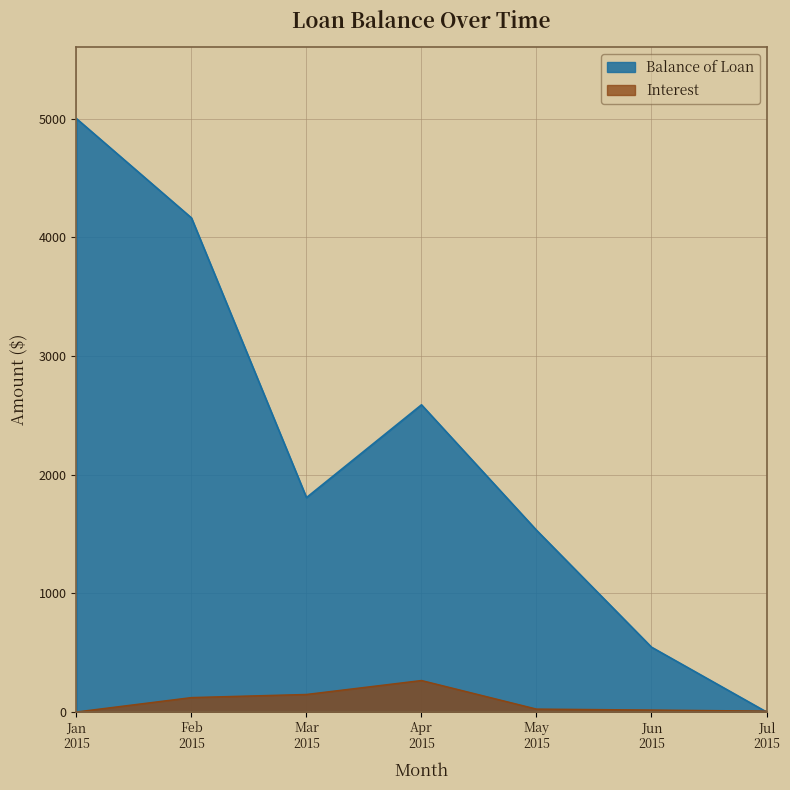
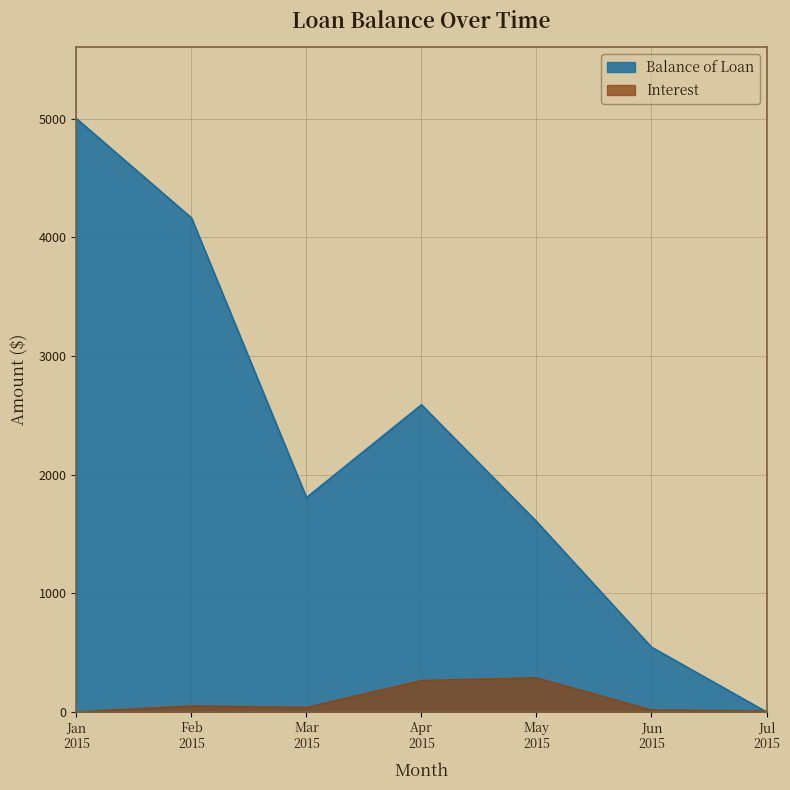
  {
    "Balance of Loan": {
      "Jan 2015": 5000,
      "Feb 2015": 4160,
      "Mar 2015": 1810,
      "Apr 2015": 2590,
-     "May 2015": 1530,
+     "May 2015": 1610,
      "Jun 2015": 550
    },
    "Interest": {
      "Jan 2015": 0,
-     "Feb 2015": 120,
-     "Mar 2015": 150,
+     "Feb 2015": 50,
+     "Mar 2015": 40,
      "Apr 2015": 270,
-     "May 2015": 20,
+     "May 2015": 290,
      "Jun 2015": 20
    }
  }
